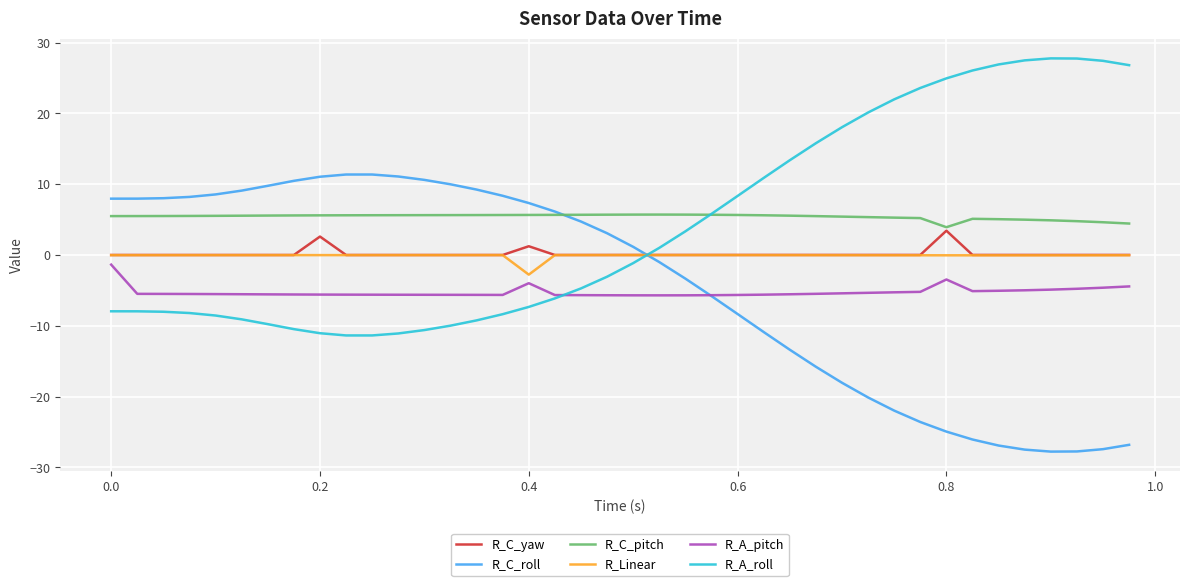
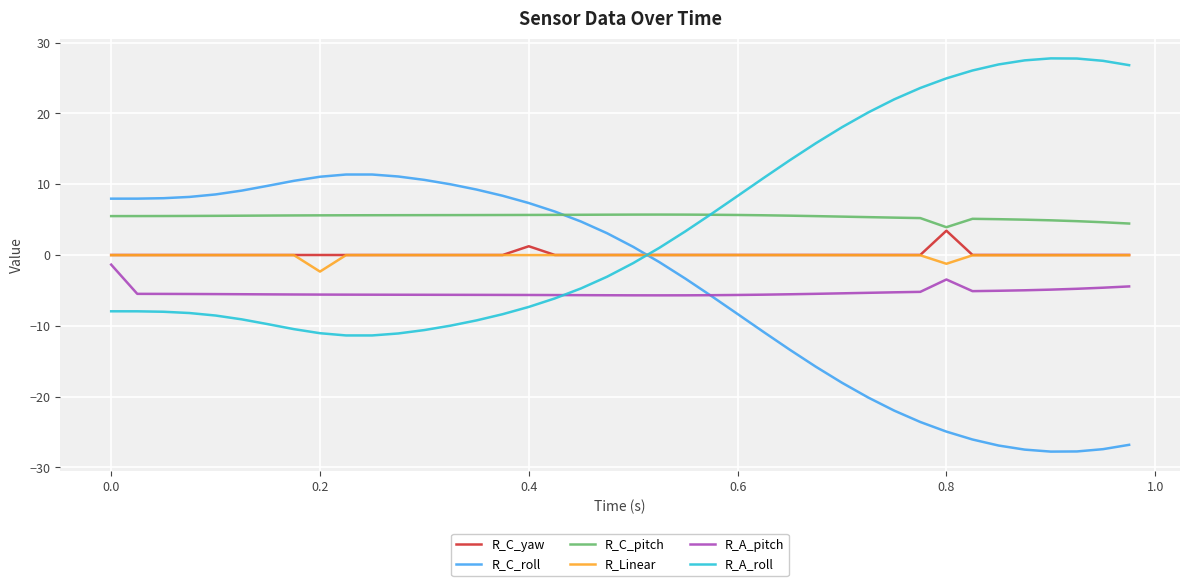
  {
    "R_C_yaw": {
-     "0.2": 3,
+     "0.2": 0,
      "0.4": 1,
      "0.8": 3
    },
    "R_C_pitch": {
      "0.0": 6,
      "0.2": 6,
      "0.4": 6,
      "0.6": 6,
      "0.8": 4
    },
    "R_Linear": {
-     "0.2": 0,
-     "0.4": -3,
-     "0.8": 0
+     "0.2": -2,
+     "0.4": 0,
+     "0.8": -1
    },
    "R_A_pitch": {
      "0.0": -1,
      "0.2": -6,
-     "0.4": -4,
+     "0.4": -6,
      "0.6": -6,
      "0.8": -3
    }
  }
